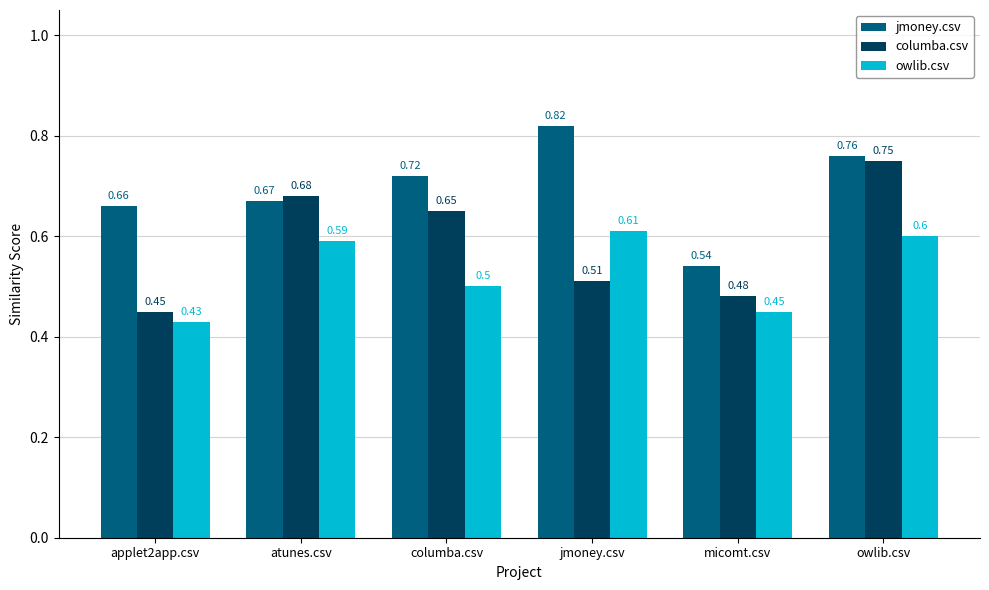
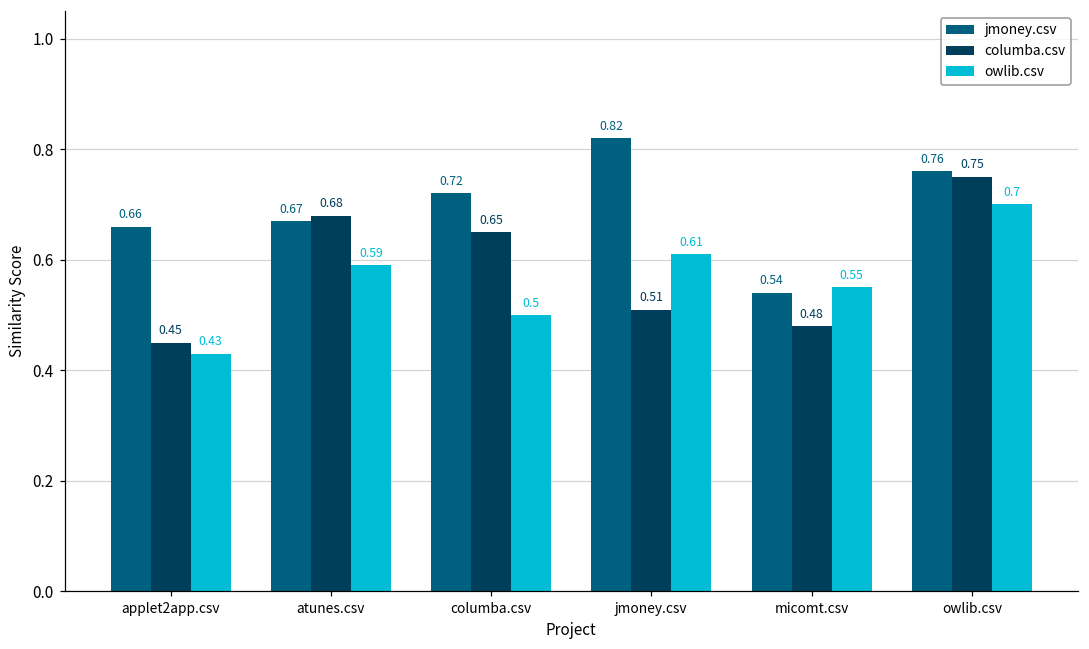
  {
    "owlib.csv": {
      "applet2app.csv": 0.43,
      "atunes.csv": 0.59,
      "columba.csv": 0.5,
      "jmoney.csv": 0.61,
-     "micomt.csv": 0.45,
-     "owlib.csv": 0.6
+     "micomt.csv": 0.55,
+     "owlib.csv": 0.7
    }
  }
